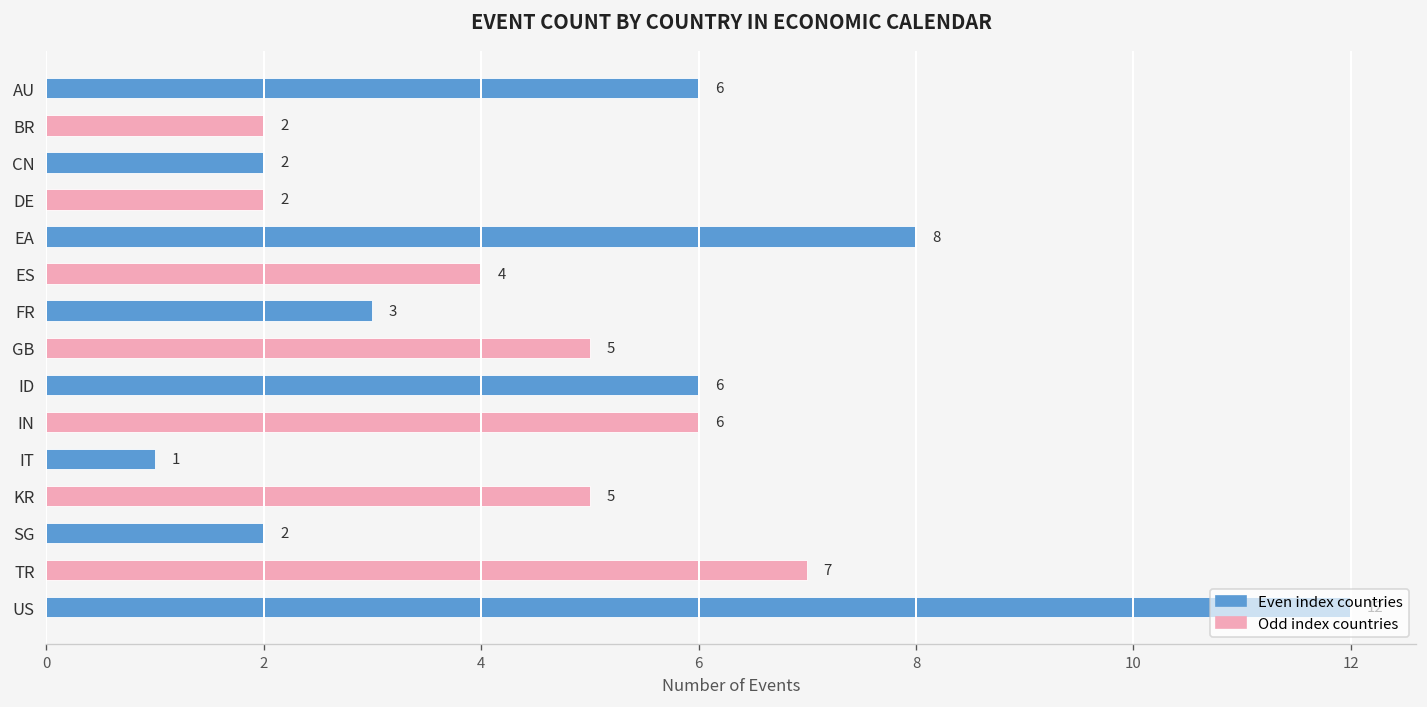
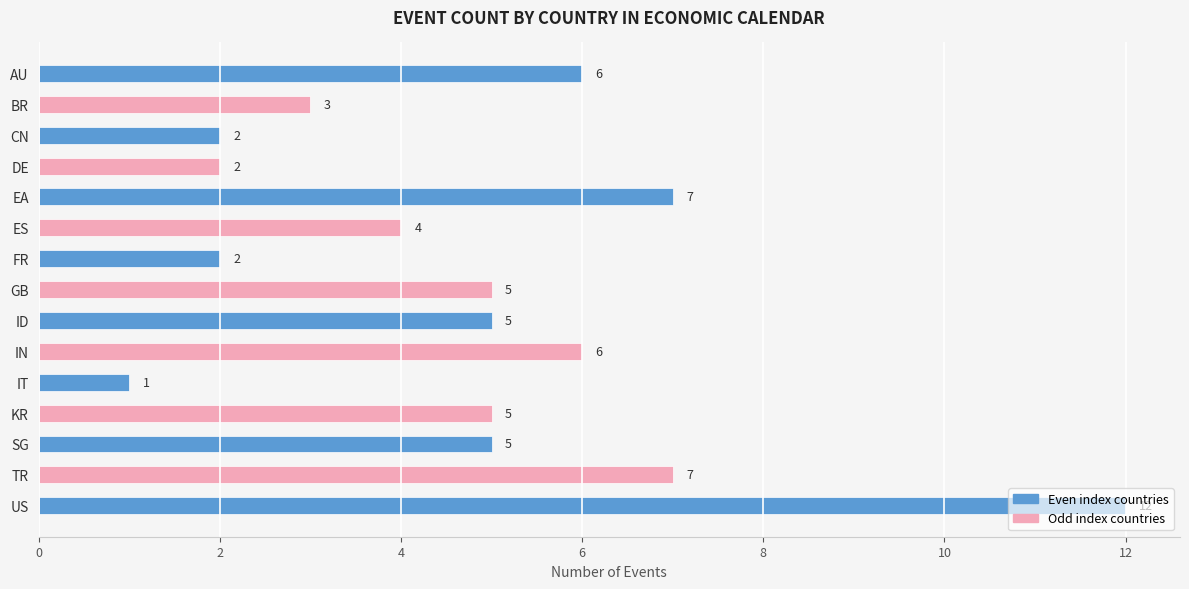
  {
    "AU": 6,
-   "BR": 2,
+   "BR": 3,
    "CN": 2,
    "DE": 2,
-   "EA": 8,
+   "EA": 7,
    "ES": 4,
-   "FR": 3,
+   "FR": 2,
    "GB": 5,
-   "ID": 6,
+   "ID": 5,
    "IN": 6,
    "IT": 1,
    "KR": 5,
-   "SG": 2,
+   "SG": 5,
    "TR": 7
  }
